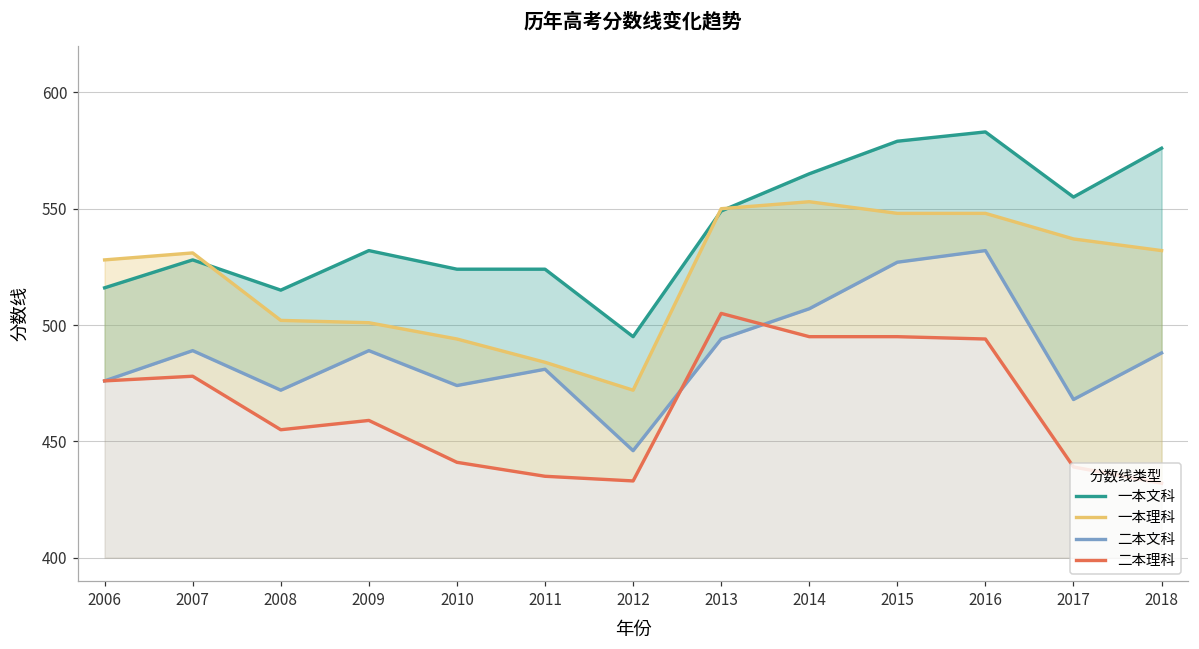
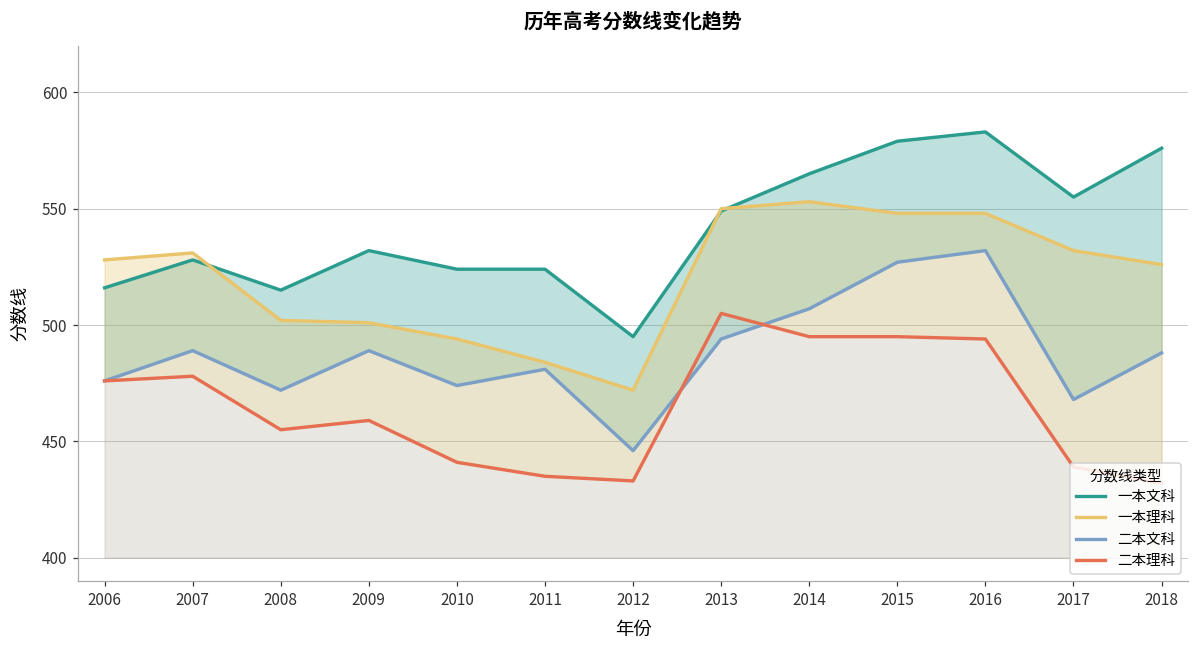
  {
    "一本文科": {
      "2006": 516,
      "2007": 528,
      "2008": 515,
      "2009": 532,
      "2010": 524,
      "2011": 524,
      "2012": 495,
      "2014": 565,
      "2015": 579,
      "2016": 583,
      "2017": 555,
      "2018": 576
    },
    "一本理科": {
      "2006": 528,
      "2007": 531,
      "2008": 502,
      "2009": 501,
      "2010": 494,
      "2011": 484,
      "2012": 472,
      "2014": 553,
      "2015": 548,
      "2016": 548,
-     "2017": 537,
-     "2018": 532
+     "2017": 532,
+     "2018": 526
    },
    "二本文科": {
      "2007": 489,
      "2008": 472,
      "2009": 489,
      "2010": 474,
      "2011": 481,
      "2012": 446,
      "2013": 494,
      "2014": 507,
      "2015": 527,
      "2016": 532,
      "2017": 468,
      "2018": 488
    },
    "二本理科": {
      "2007": 478,
      "2008": 455,
      "2009": 459,
      "2010": 441,
      "2011": 435,
      "2012": 433,
      "2013": 505,
      "2014": 495,
      "2015": 495,
      "2016": 494
    }
  }
